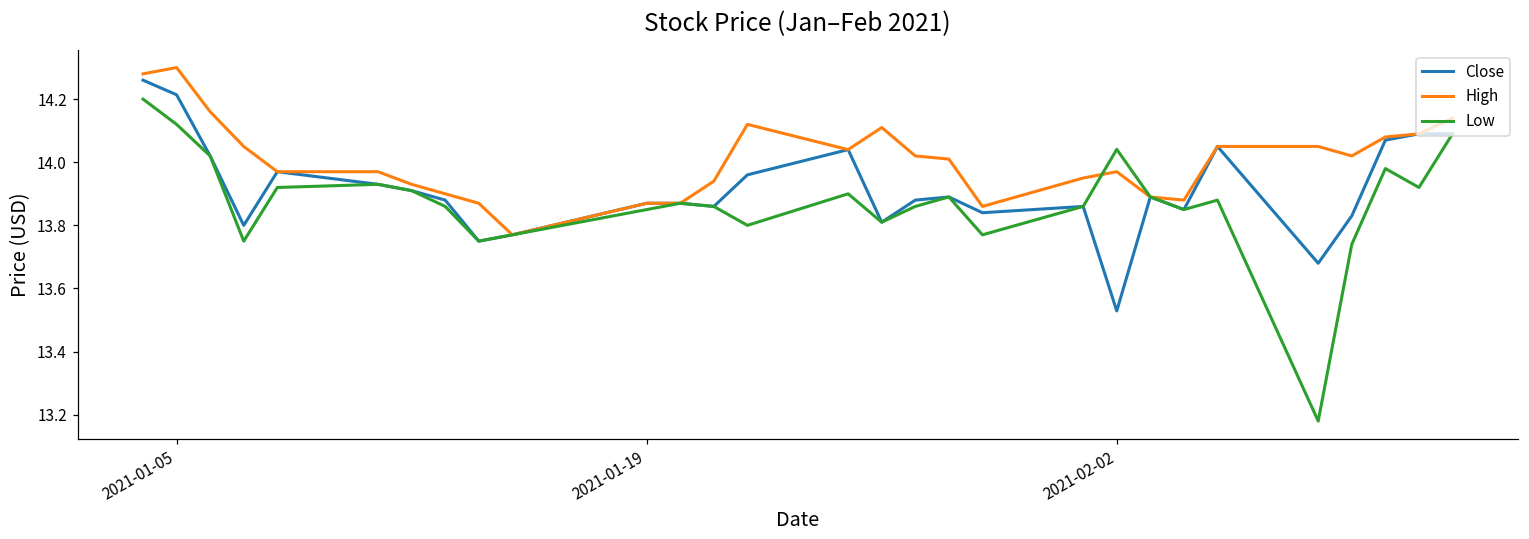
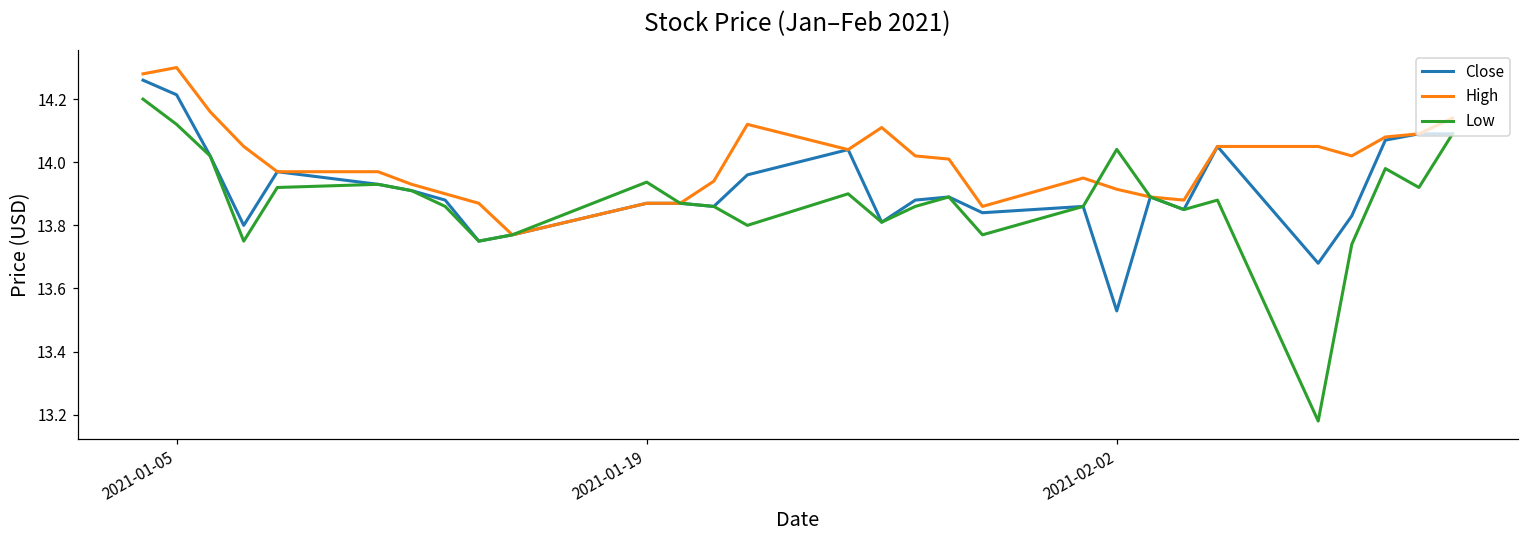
  {
    "Close": {
      "2021-01-05": 14.21,
      "2021-02-02": 13.53
    },
    "High": {
      "2021-01-05": 14.30,
-     "2021-02-02": 13.97
+     "2021-02-02": 13.91
    },
    "Low": {
      "2021-01-05": 14.12,
-     "2021-01-19": 13.85,
+     "2021-01-19": 13.94,
      "2021-02-02": 14.04
    }
  }
